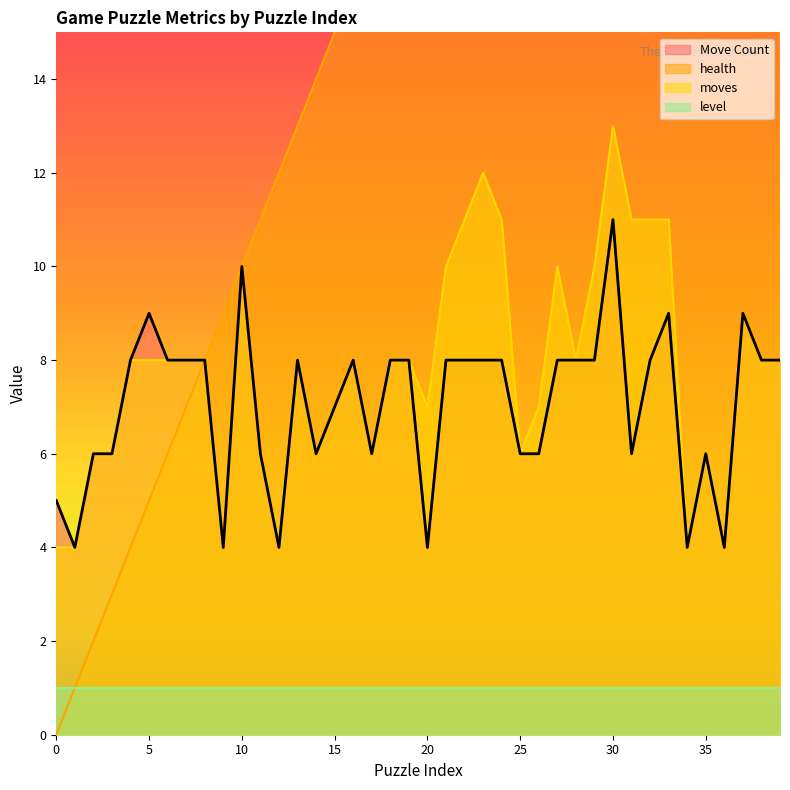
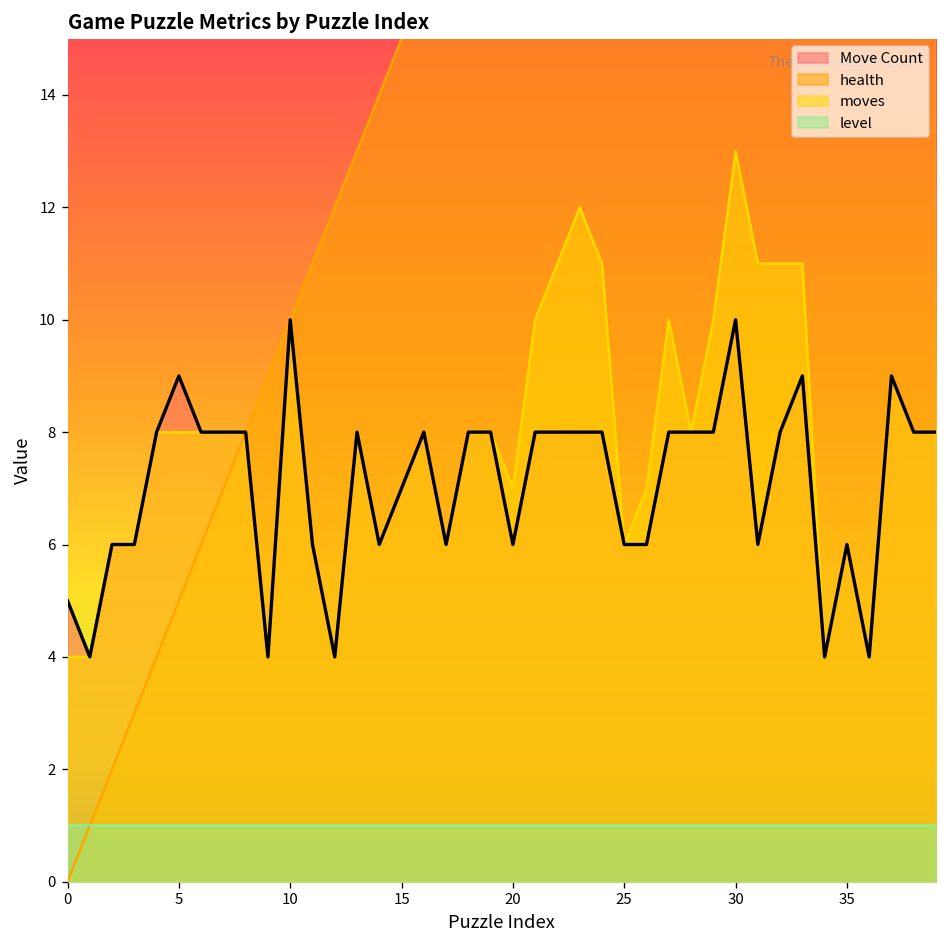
  {
    "Move Count": {
      "0": 5,
      "5": 9,
-     "20": 4,
-     "30": 11
+     "20": 6,
+     "30": 10
    },
    "level": {
      "0": 1,
      "5": 1,
      "10": 1,
      "15": 1,
      "20": 1,
      "25": 1,
      "30": 1,
      "35": 1
    }
  }
